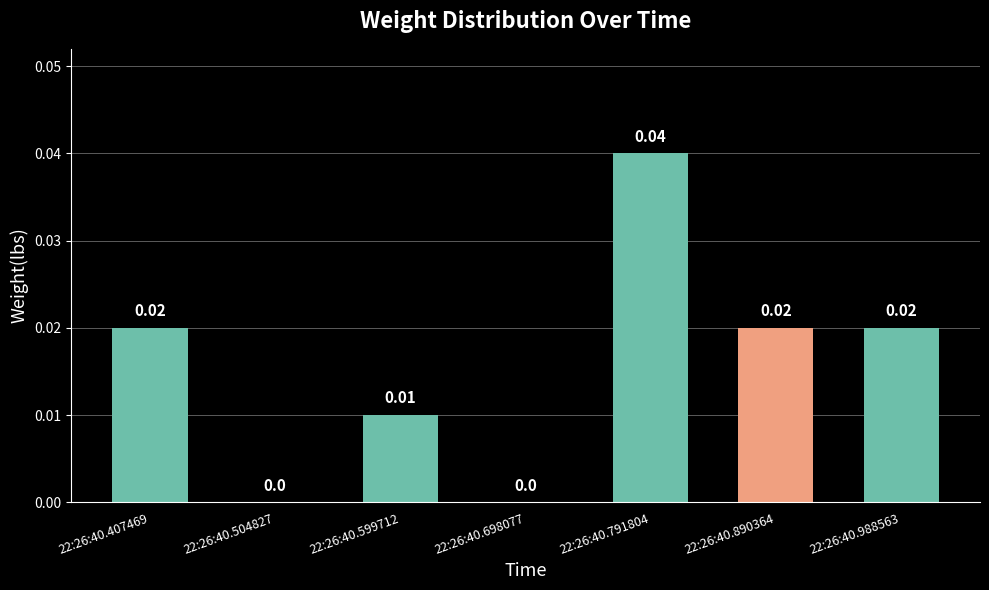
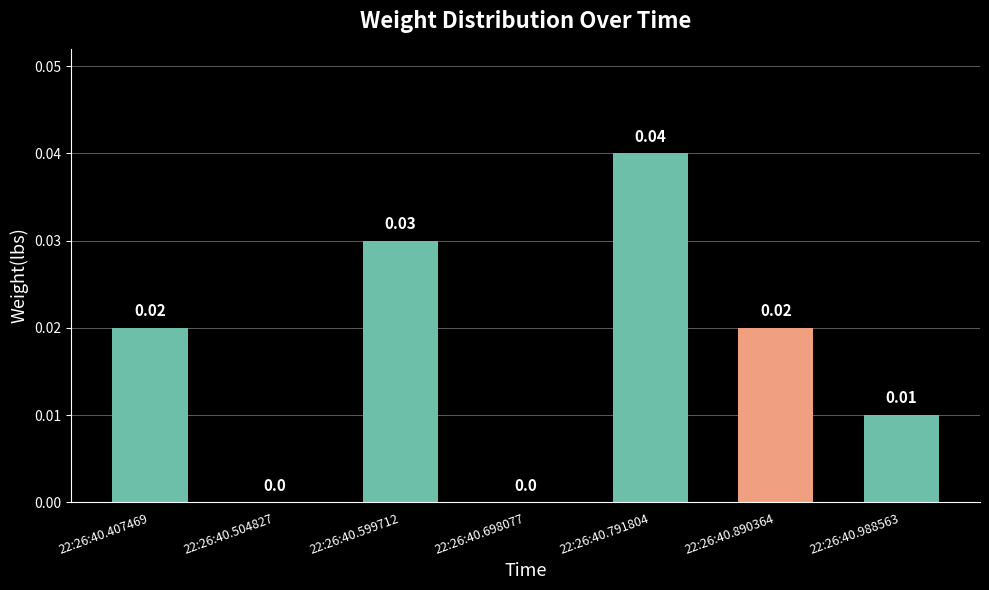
  {
    "22:26:40.407469": 0.02,
    "22:26:40.504827": 0.0,
-   "22:26:40.599712": 0.01,
+   "22:26:40.599712": 0.03,
    "22:26:40.698077": 0.0,
    "22:26:40.791804": 0.04,
    "22:26:40.890364": 0.02,
-   "22:26:40.988563": 0.02
+   "22:26:40.988563": 0.01
  }
